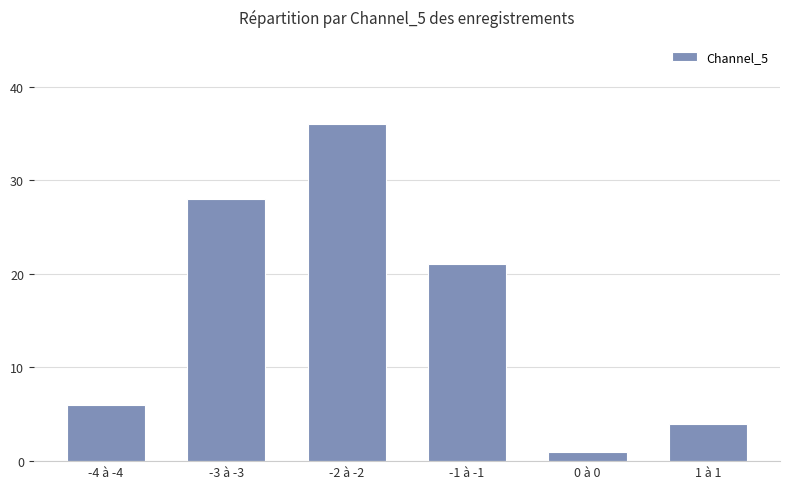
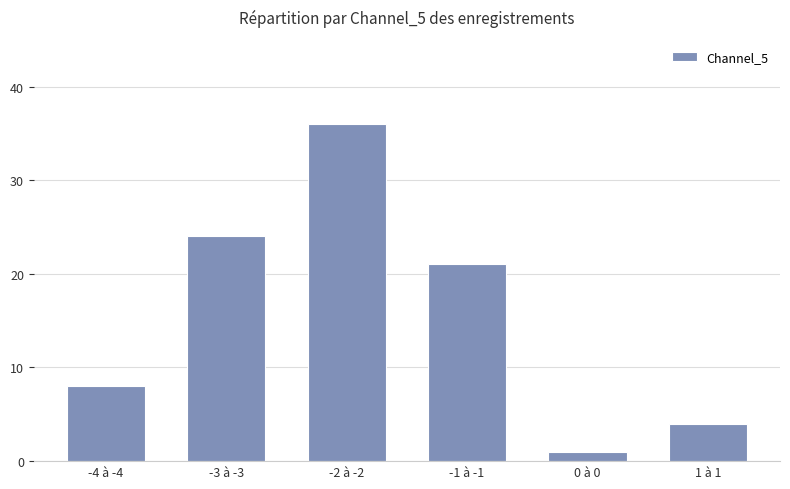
  {
-   "-4 à -4": 6,
-   "-3 à -3": 28,
+   "-4 à -4": 8,
+   "-3 à -3": 24,
    "-2 à -2": 36,
    "-1 à -1": 21,
    "0 à 0": 1,
    "1 à 1": 4
  }
